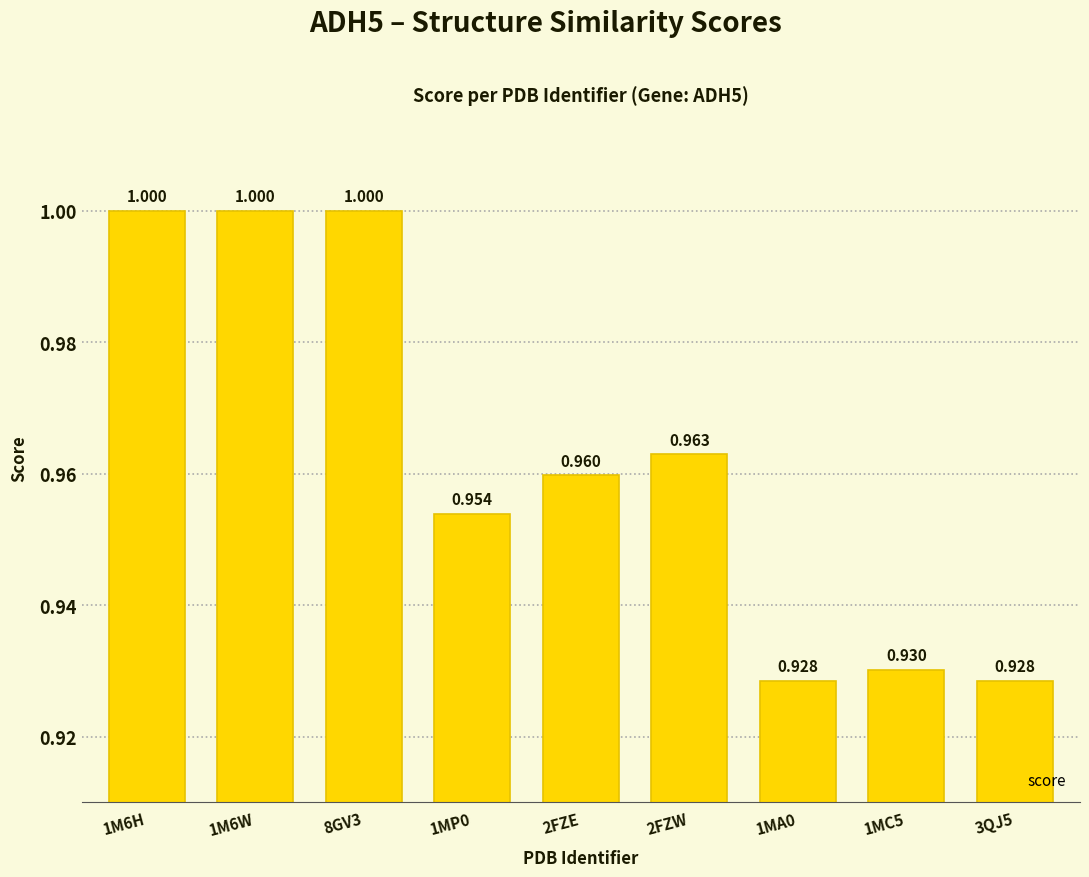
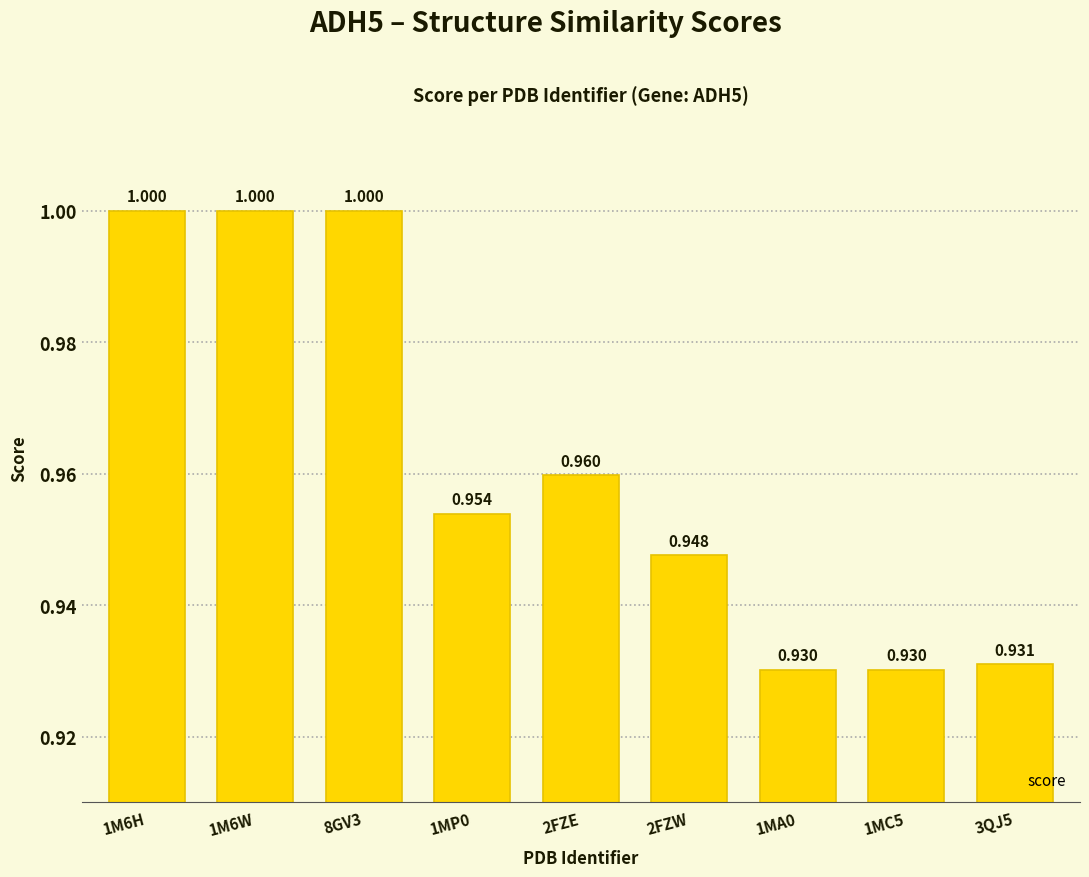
  {
    "1M6H": 1.000,
    "1M6W": 1.000,
    "8GV3": 1.000,
    "1MP0": 0.954,
    "2FZE": 0.960,
-   "2FZW": 0.963,
-   "1MA0": 0.928,
+   "2FZW": 0.948,
+   "1MA0": 0.930,
    "1MC5": 0.930,
-   "3QJ5": 0.928
+   "3QJ5": 0.931
  }
